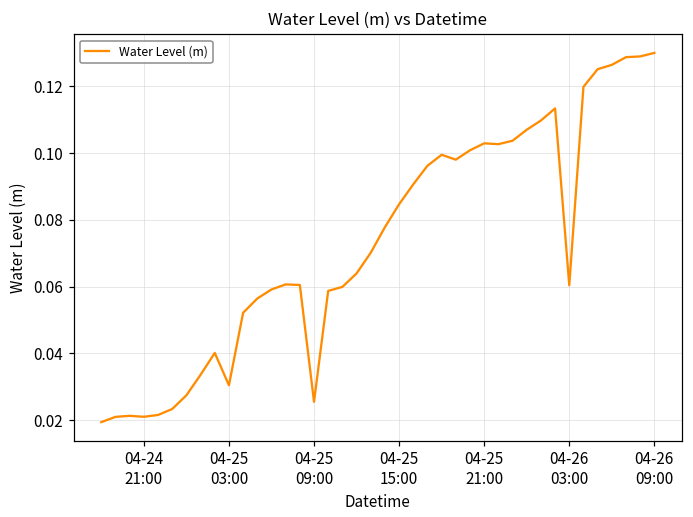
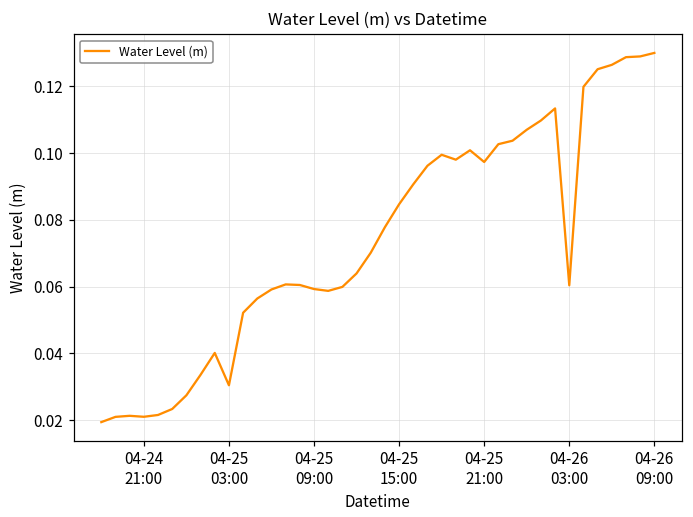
  {
    "04-24 21:00": 0.021,
    "04-25 03:00": 0.030,
-   "04-25 09:00": 0.026,
+   "04-25 09:00": 0.059,
    "04-25 15:00": 0.085,
-   "04-25 21:00": 0.103,
+   "04-25 21:00": 0.097,
    "04-26 03:00": 0.060,
    "04-26 09:00": 0.130
  }
